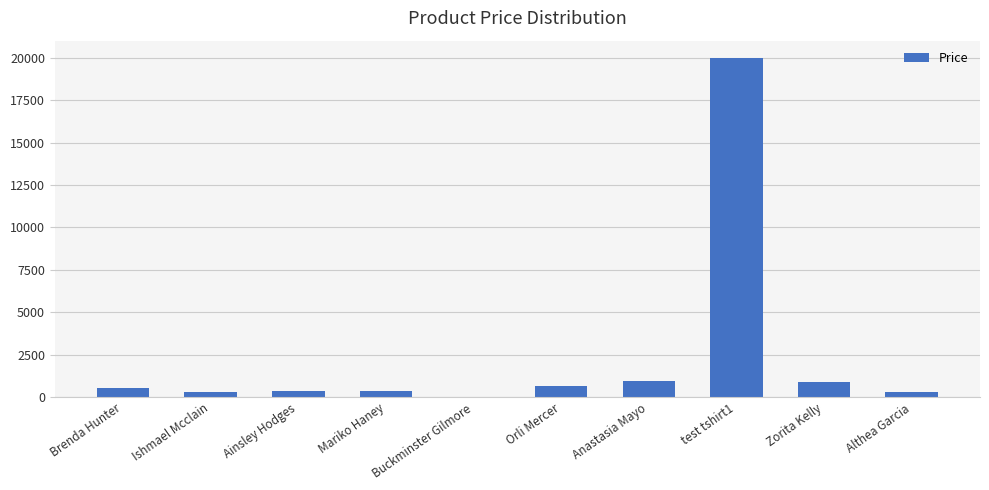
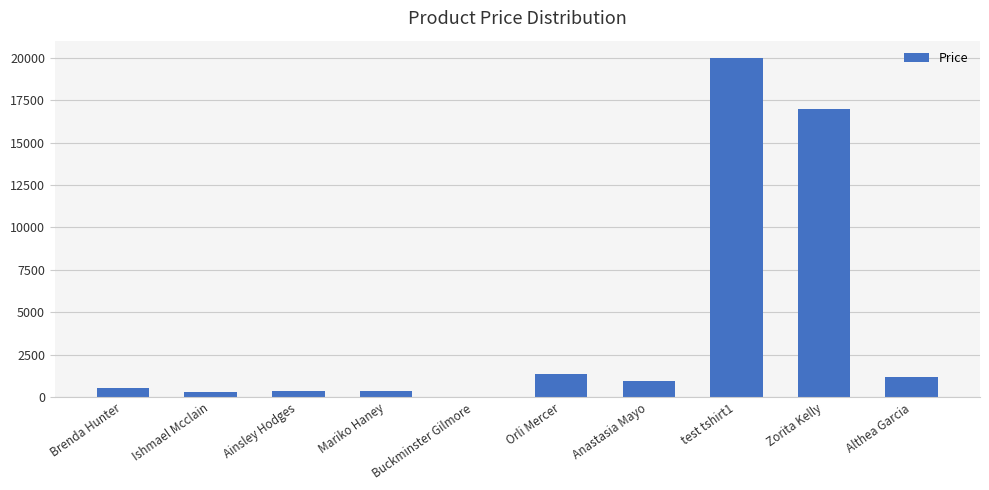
  {
    "Brenda Hunter": 600,
    "Ishmael Mcclain": 300,
    "Ainsley Hodges": 300,
    "Mariko Haney": 300,
-   "Orli Mercer": 600,
+   "Orli Mercer": 1400,
    "Anastasia Mayo": 900,
    "test tshirt1": 20000,
-   "Zorita Kelly": 900,
-   "Althea Garcia": 300
+   "Zorita Kelly": 17000,
+   "Althea Garcia": 1200
  }
